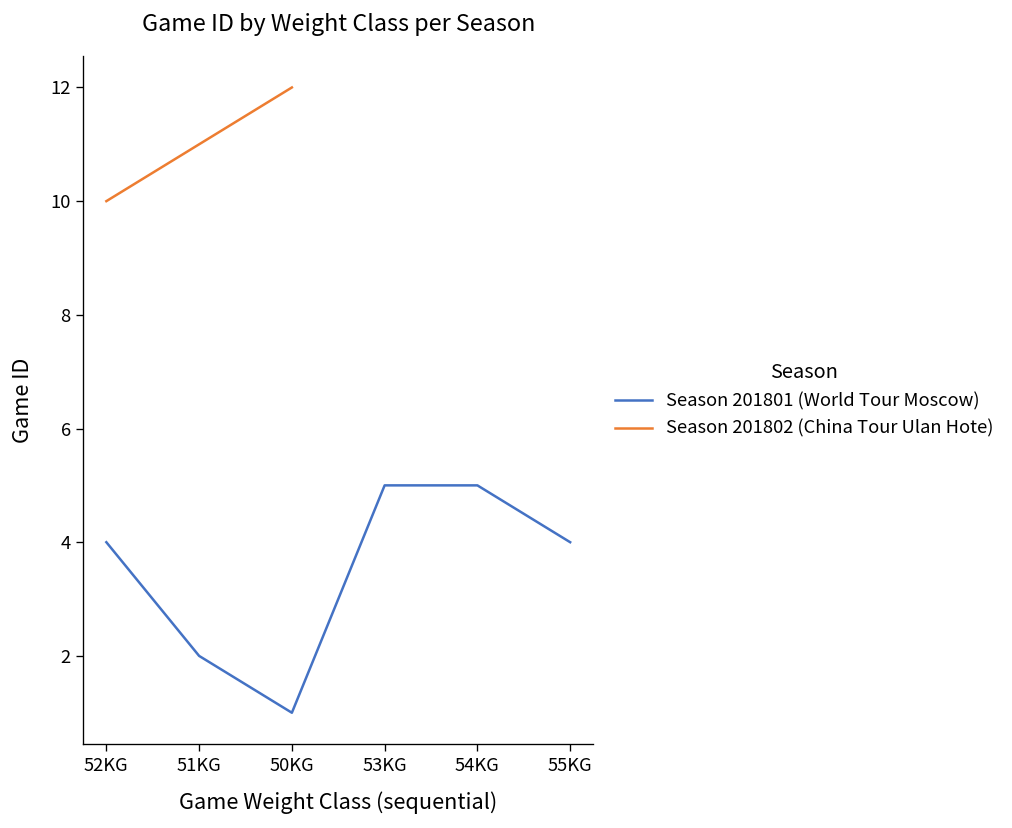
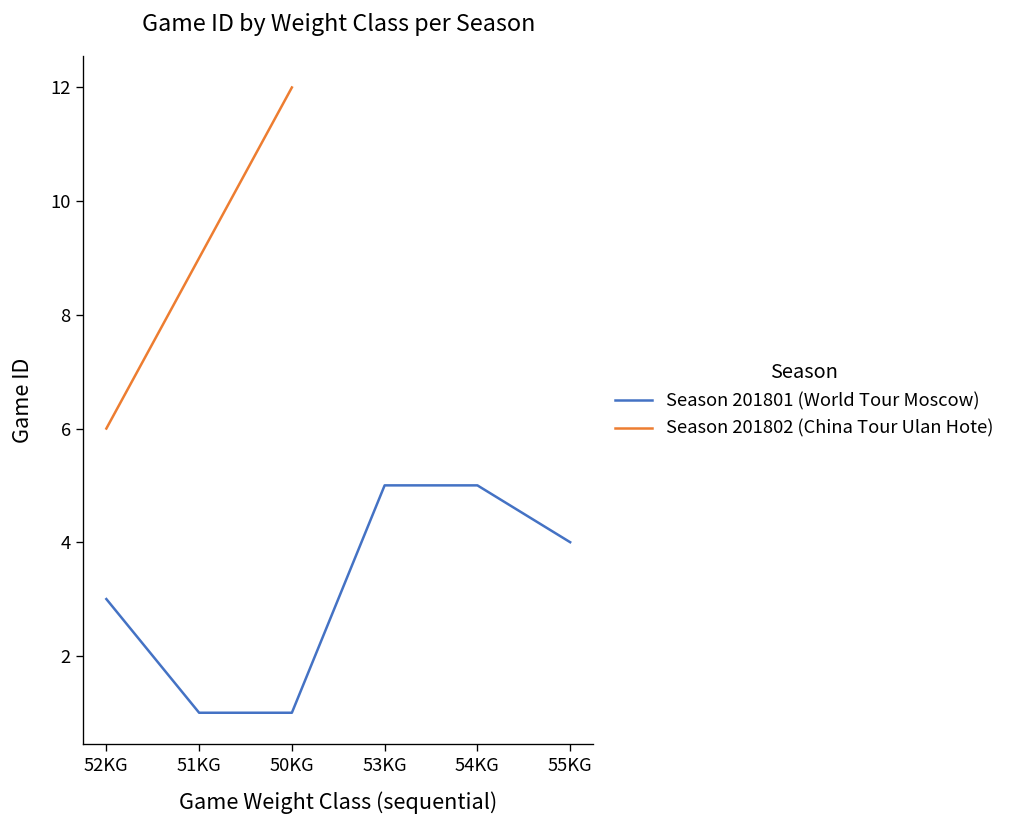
  {
    "Season 201801 (World Tour Moscow)": {
-     "52KG": 4,
-     "51KG": 2,
+     "52KG": 3,
+     "51KG": 1,
      "50KG": 1,
      "53KG": 5,
      "54KG": 5,
      "55KG": 4
    },
    "Season 201802 (China Tour Ulan Hote)": {
-     "52KG": 10,
+     "52KG": 6,
      "50KG": 12
    }
  }
